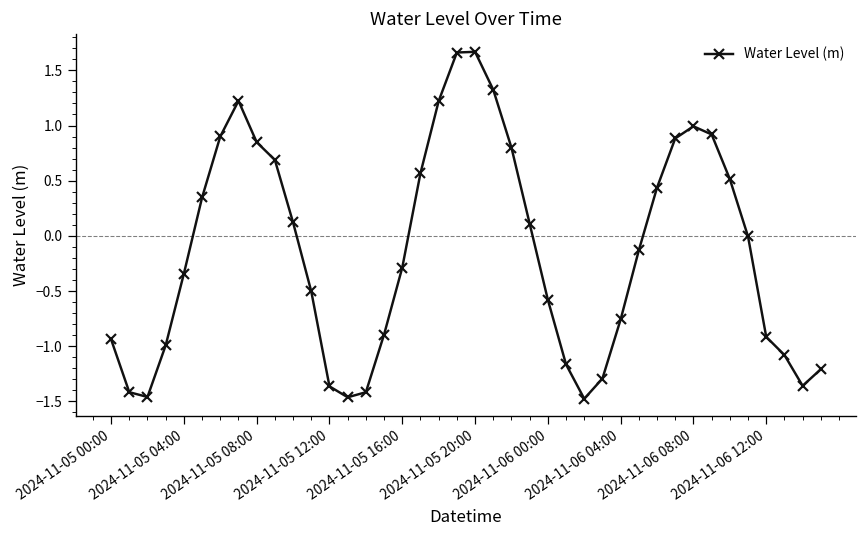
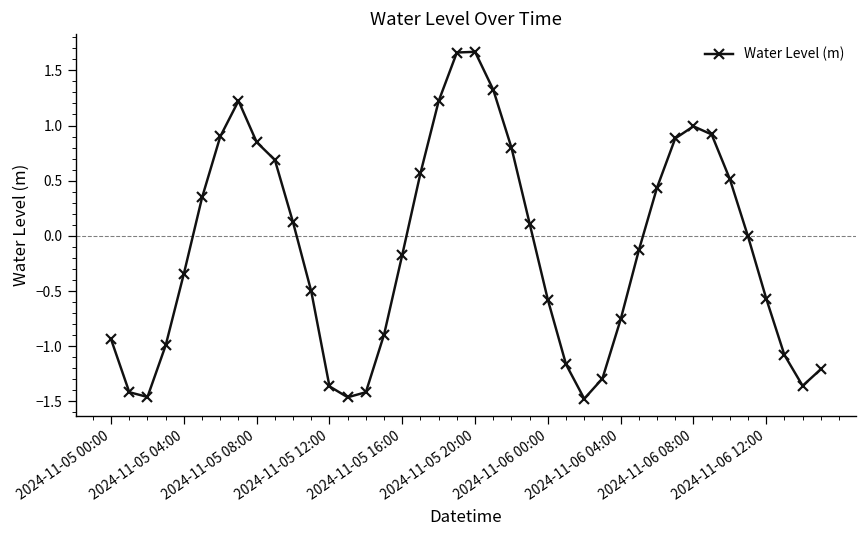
  {
    "2024-11-05 00:00": -0.94,
    "2024-11-05 04:00": -0.34,
    "2024-11-05 08:00": 0.85,
    "2024-11-05 12:00": -1.36,
-   "2024-11-05 16:00": -0.29,
+   "2024-11-05 16:00": -0.17,
    "2024-11-05 20:00": 1.67,
    "2024-11-06 00:00": -0.58,
    "2024-11-06 04:00": -0.76,
    "2024-11-06 08:00": 0.99,
-   "2024-11-06 12:00": -0.91
+   "2024-11-06 12:00": -0.57
  }
